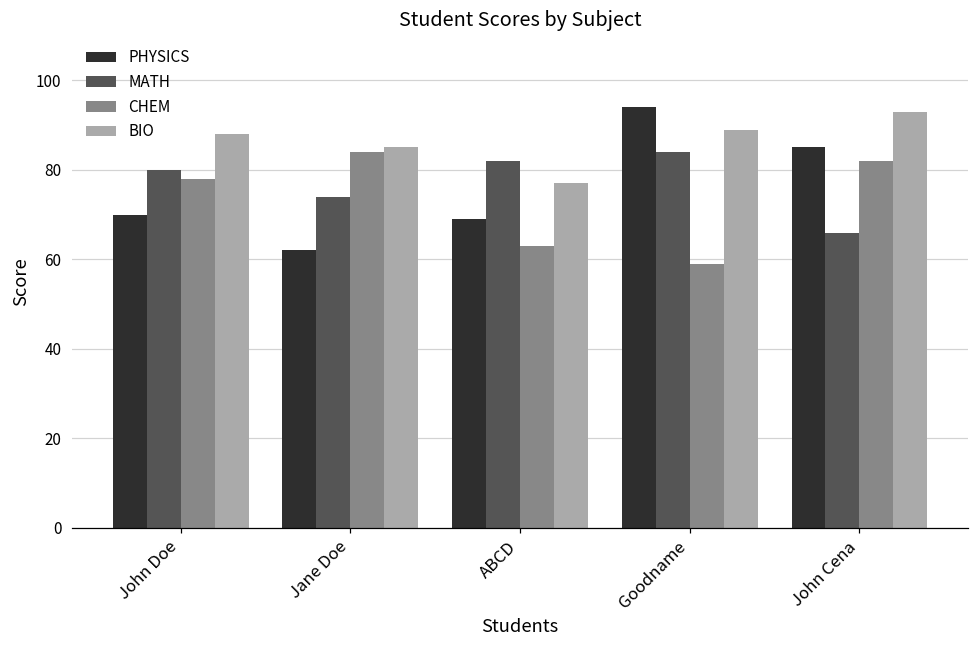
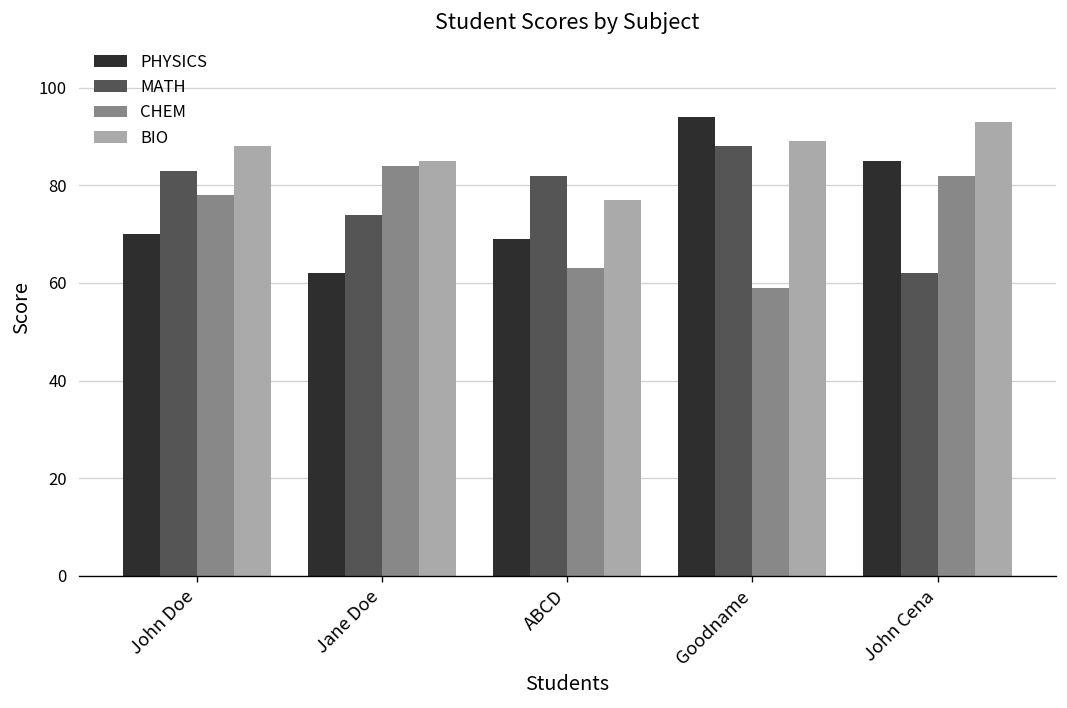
  {
    "PHYSICS": {
      "John Doe": 70,
      "Jane Doe": 62,
      "ABCD": 69,
      "Goodname": 94,
      "John Cena": 85
    },
    "MATH": {
-     "John Doe": 80,
+     "John Doe": 83,
      "Jane Doe": 74,
      "ABCD": 82,
-     "Goodname": 84,
-     "John Cena": 66
+     "Goodname": 88,
+     "John Cena": 62
    }
  }
